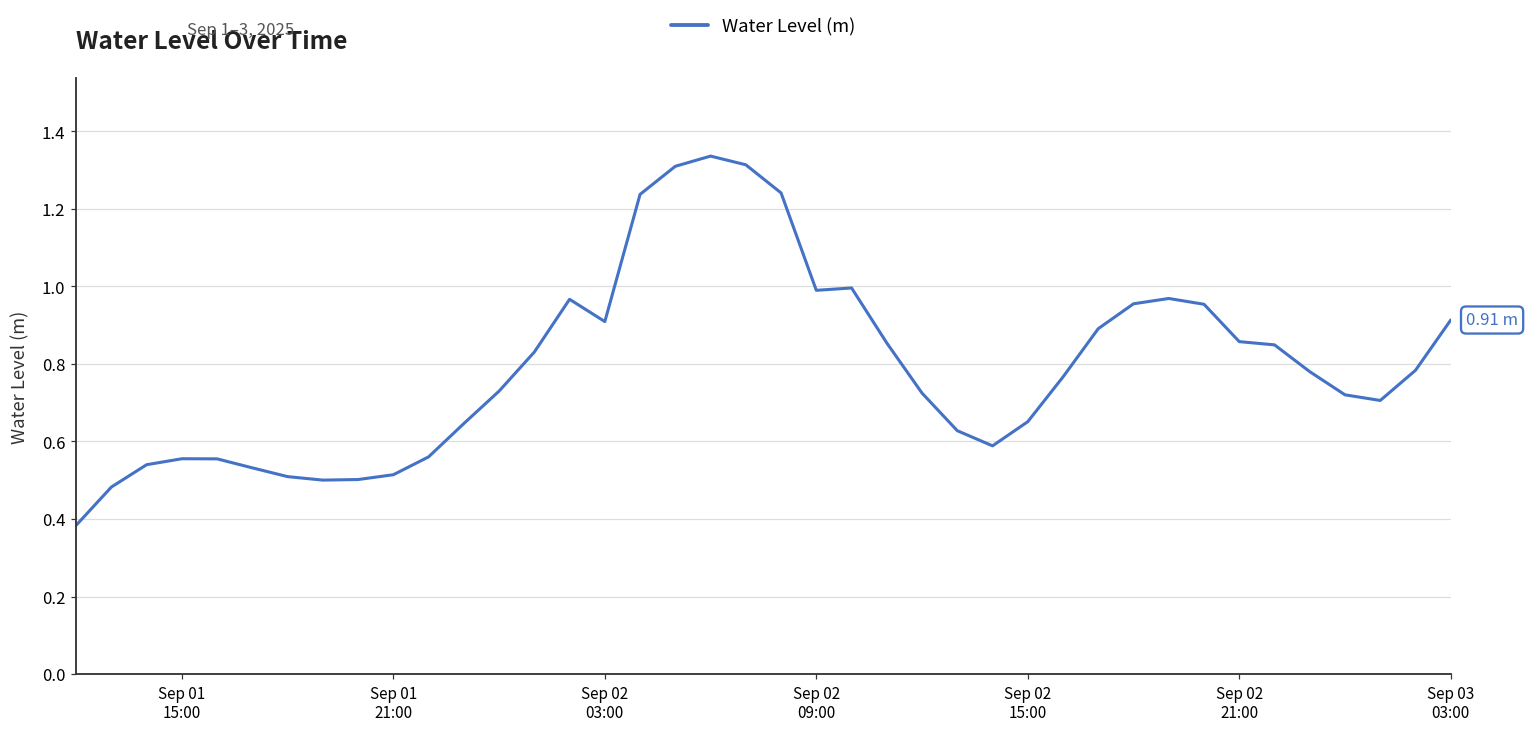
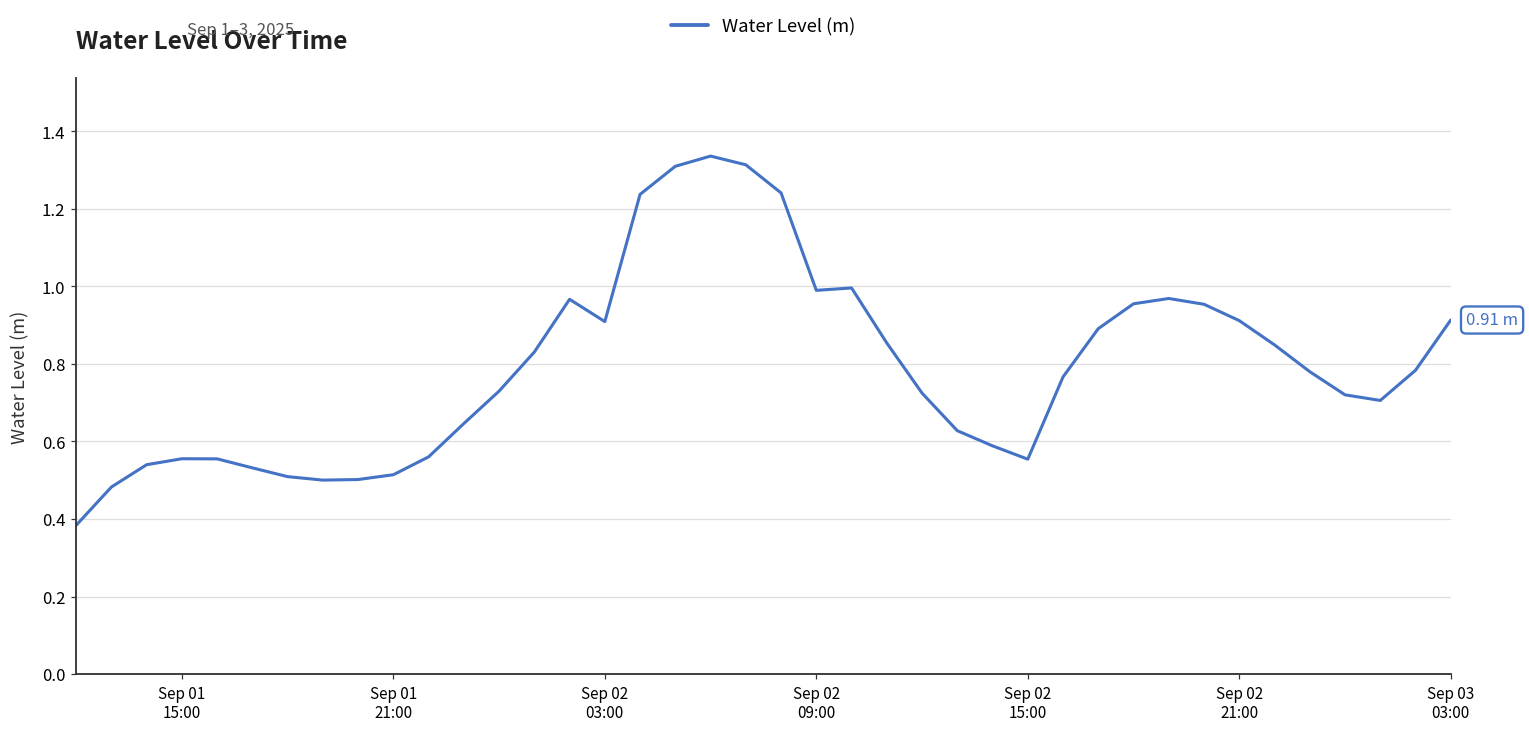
  {
    "Sep 01 15:00": 0.56,
    "Sep 01 21:00": 0.51,
    "Sep 02 03:00": 0.91,
    "Sep 02 09:00": 0.99,
-   "Sep 02 15:00": 0.65,
-   "Sep 02 21:00": 0.86
+   "Sep 02 15:00": 0.55,
+   "Sep 02 21:00": 0.91
  }
